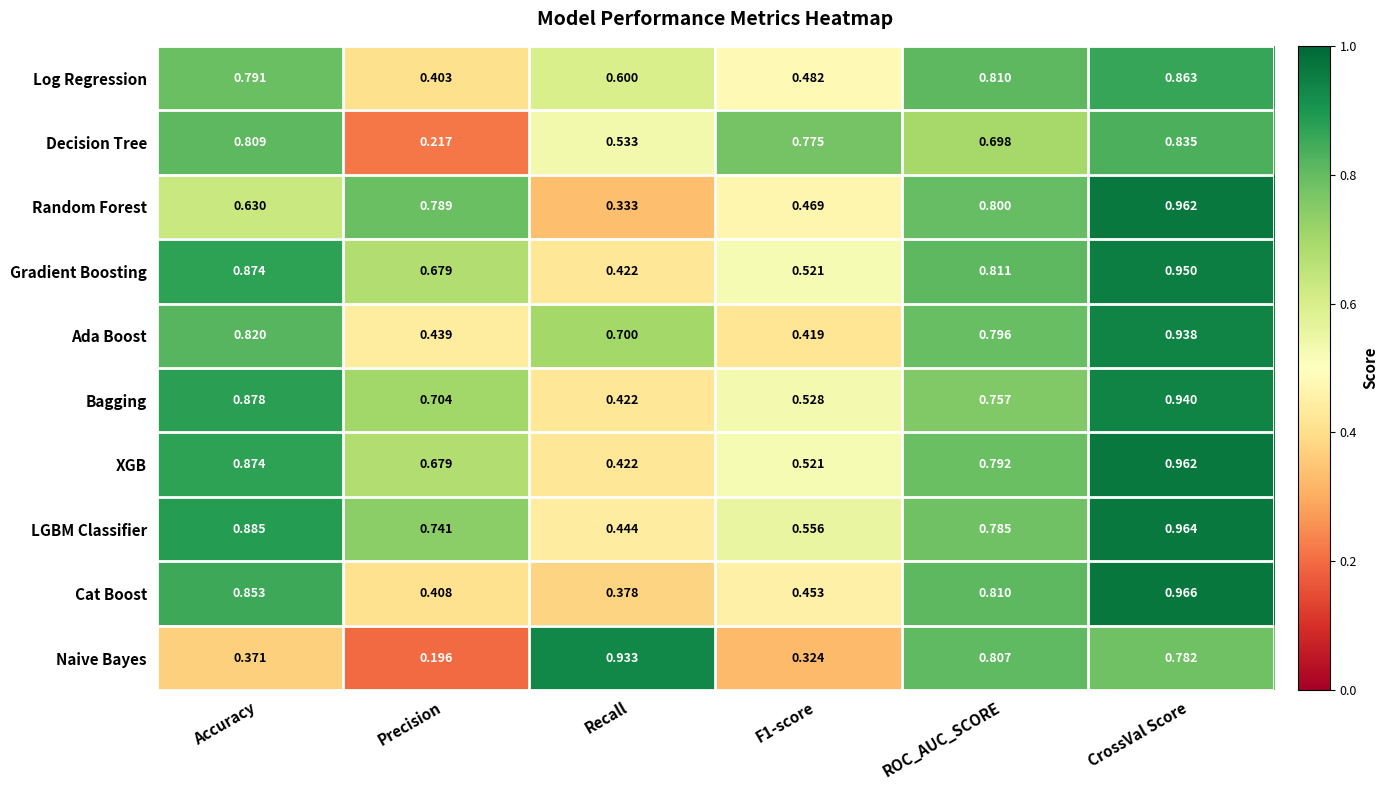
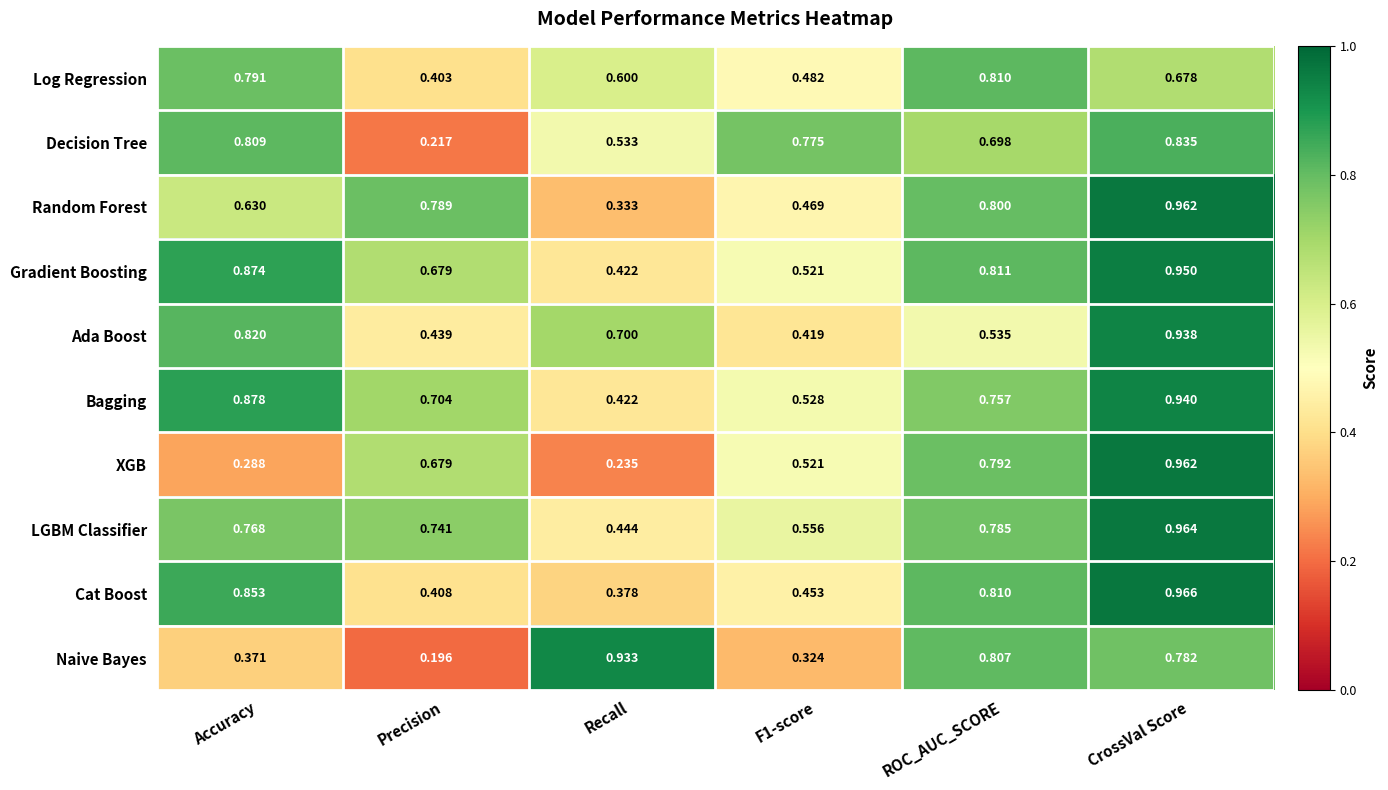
  {
    "Log Regression": {
      "Accuracy": 0.791,
      "Precision": 0.403,
      "Recall": 0.600,
      "F1-score": 0.482,
      "ROC_AUC_SCORE": 0.810,
-     "CrossVal Score": 0.863
+     "CrossVal Score": 0.678
    },
    "Decision Tree": {
      "Accuracy": 0.809,
      "Precision": 0.217,
      "Recall": 0.533,
      "F1-score": 0.775,
      "ROC_AUC_SCORE": 0.698,
      "CrossVal Score": 0.835
    },
    "Random Forest": {
      "Accuracy": 0.630,
      "Precision": 0.789,
      "Recall": 0.333,
      "F1-score": 0.469,
      "ROC_AUC_SCORE": 0.800,
      "CrossVal Score": 0.962
    },
    "Gradient Boosting": {
      "Accuracy": 0.874,
      "Precision": 0.679,
      "Recall": 0.422,
      "F1-score": 0.521,
      "ROC_AUC_SCORE": 0.811,
      "CrossVal Score": 0.950
    },
    "Ada Boost": {
      "Accuracy": 0.820,
      "Precision": 0.439,
      "Recall": 0.700,
      "F1-score": 0.419,
-     "ROC_AUC_SCORE": 0.796,
+     "ROC_AUC_SCORE": 0.535,
      "CrossVal Score": 0.938
    },
    "Bagging": {
      "Accuracy": 0.878,
      "Precision": 0.704,
      "Recall": 0.422,
      "F1-score": 0.528,
      "ROC_AUC_SCORE": 0.757,
      "CrossVal Score": 0.940
    },
    "XGB": {
-     "Accuracy": 0.874,
+     "Accuracy": 0.288,
      "Precision": 0.679,
-     "Recall": 0.422,
+     "Recall": 0.235,
      "F1-score": 0.521,
      "ROC_AUC_SCORE": 0.792,
      "CrossVal Score": 0.962
    },
    "LGBM Classifier": {
-     "Accuracy": 0.885,
+     "Accuracy": 0.768,
      "Precision": 0.741,
      "Recall": 0.444,
      "F1-score": 0.556,
      "ROC_AUC_SCORE": 0.785,
      "CrossVal Score": 0.964
    },
    "Cat Boost": {
      "Accuracy": 0.853,
      "Precision": 0.408,
      "Recall": 0.378,
      "F1-score": 0.453,
      "ROC_AUC_SCORE": 0.810,
      "CrossVal Score": 0.966
    },
    "Naive Bayes": {
      "Accuracy": 0.371,
      "Precision": 0.196,
      "Recall": 0.933,
      "F1-score": 0.324,
      "ROC_AUC_SCORE": 0.807,
      "CrossVal Score": 0.782
    }
  }
